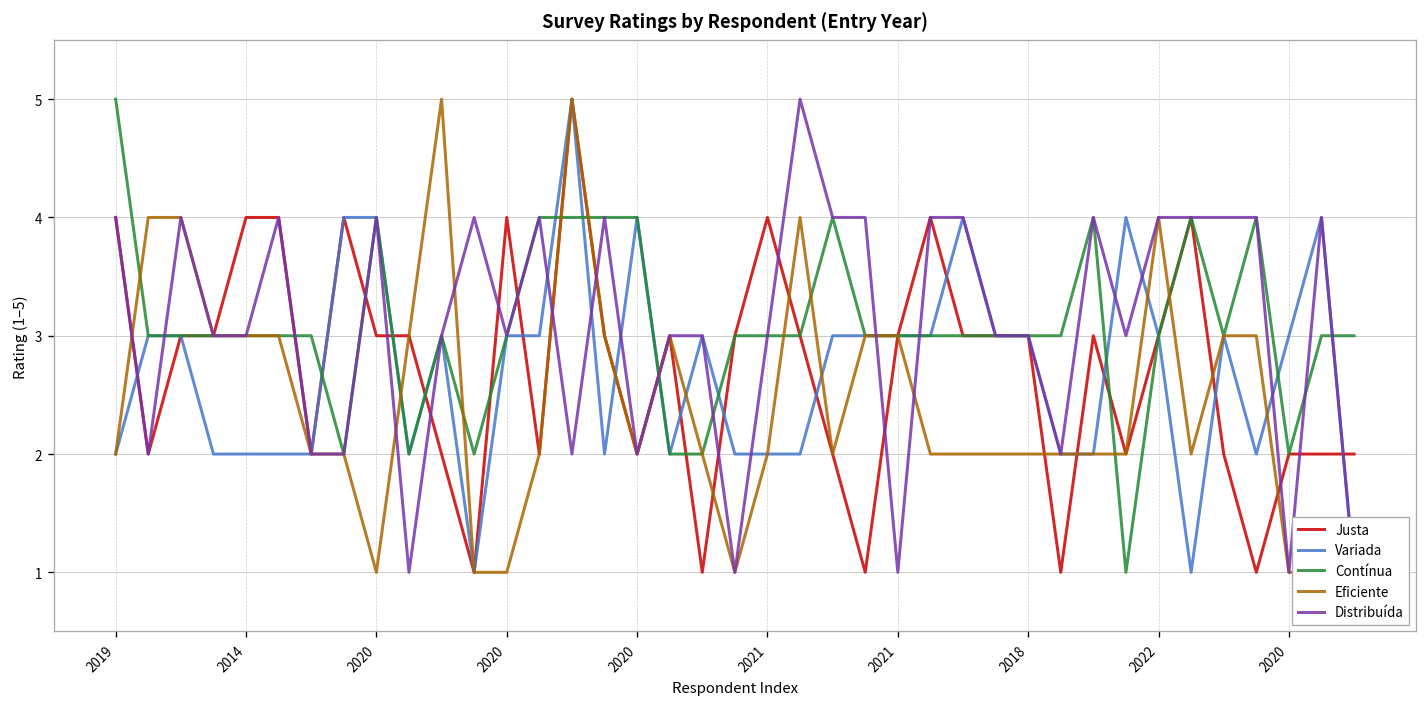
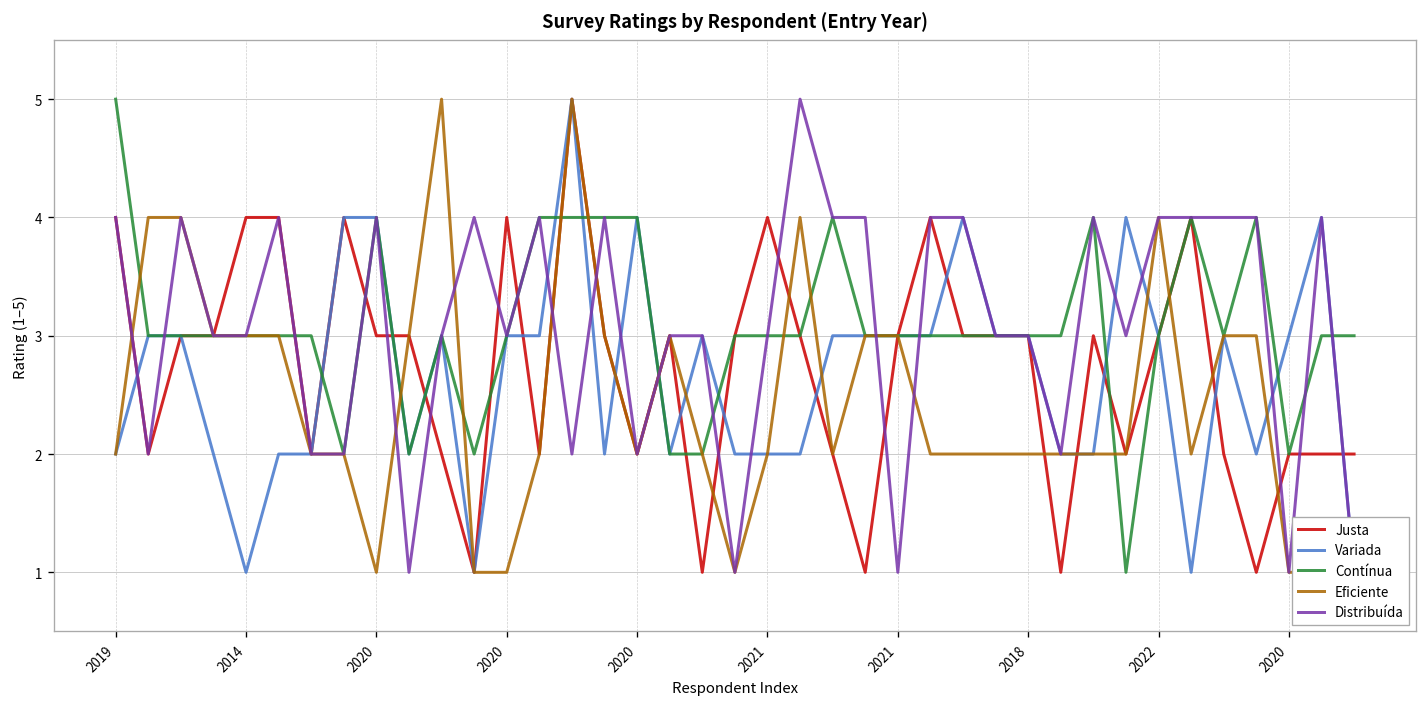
  {
    "Justa": {
      "2014": 4
    },
    "Variada": {
-     "2014": 2
+     "2014": 1
    }
  }
